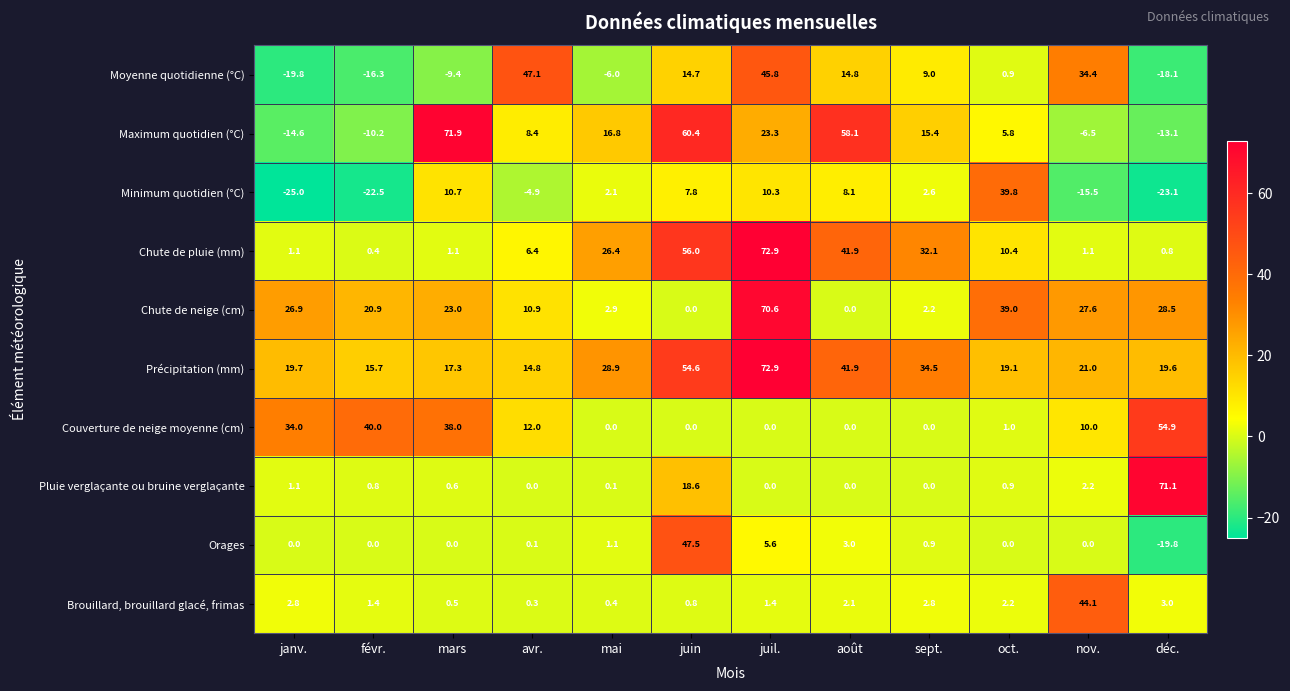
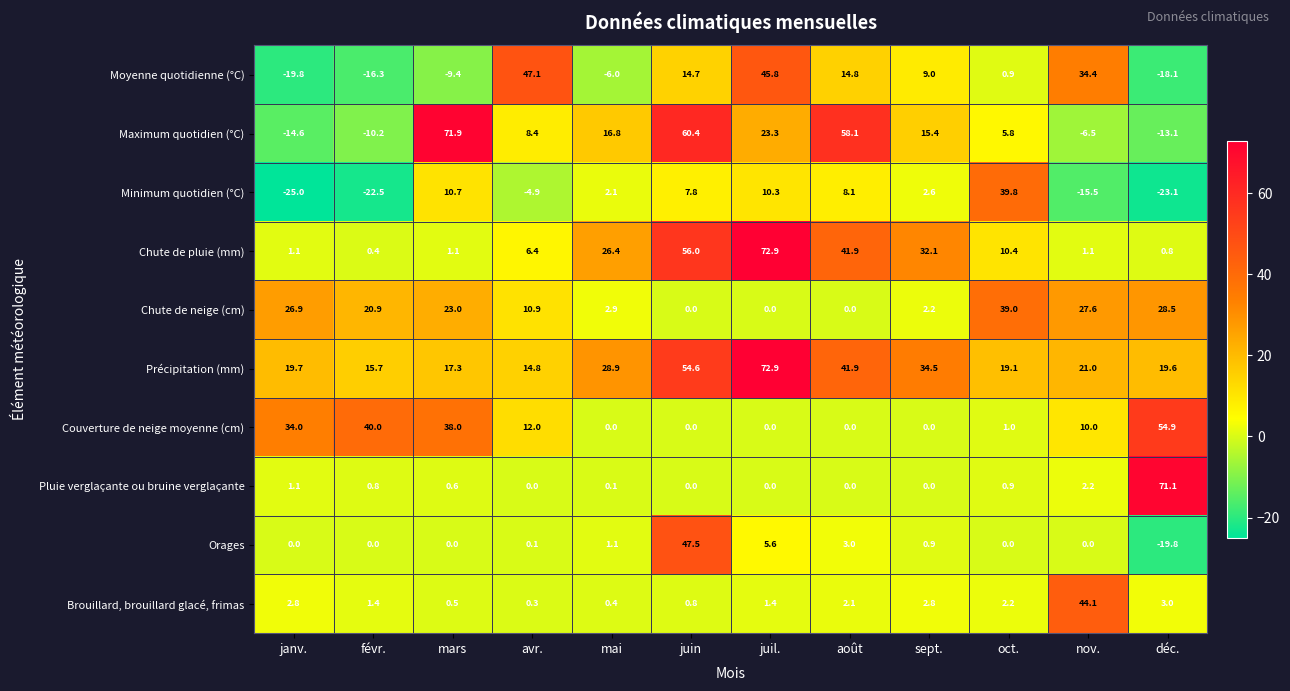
  {
    "Moyenne quotidienne (°C)": {
      "janv.": -19.8,
      "févr.": -16.3,
      "mars": -9.4,
      "avr.": 47.1,
      "mai": -6.0,
      "juin": 14.7,
      "juil.": 45.8,
      "août": 14.8,
      "sept.": 9.0,
      "oct.": 0.9,
      "nov.": 34.4,
      "déc.": -18.1
    },
    "Maximum quotidien (°C)": {
      "janv.": -14.6,
      "févr.": -10.2,
      "mars": 71.9,
      "avr.": 8.4,
      "mai": 16.8,
      "juin": 60.4,
      "juil.": 23.3,
      "août": 58.1,
      "sept.": 15.4,
      "oct.": 5.8,
      "nov.": -6.5,
      "déc.": -13.1
    },
    "Minimum quotidien (°C)": {
      "janv.": -25.0,
      "févr.": -22.5,
      "mars": 10.7,
      "avr.": -4.9,
      "mai": 2.1,
      "juin": 7.8,
      "juil.": 10.3,
      "août": 8.1,
      "sept.": 2.6,
      "oct.": 39.8,
      "nov.": -15.5,
      "déc.": -23.1
    },
    "Chute de pluie (mm)": {
      "janv.": 1.1,
      "févr.": 0.4,
      "mars": 1.1,
      "avr.": 6.4,
      "mai": 26.4,
      "juin": 56.0,
      "juil.": 72.9,
      "août": 41.9,
      "sept.": 32.1,
      "oct.": 10.4,
      "nov.": 1.1,
      "déc.": 0.8
    },
    "Chute de neige (cm)": {
      "janv.": 26.9,
      "févr.": 20.9,
      "mars": 23.0,
      "avr.": 10.9,
      "mai": 2.9,
      "juin": 0.0,
-     "juil.": 70.6,
+     "juil.": 0.0,
      "août": 0.0,
      "sept.": 2.2,
      "oct.": 39.0,
      "nov.": 27.6,
      "déc.": 28.5
    },
    "Précipitation (mm)": {
      "janv.": 19.7,
      "févr.": 15.7,
      "mars": 17.3,
      "avr.": 14.8,
      "mai": 28.9,
      "juin": 54.6,
      "juil.": 72.9,
      "août": 41.9,
      "sept.": 34.5,
      "oct.": 19.1,
      "nov.": 21.0,
      "déc.": 19.6
    },
    "Couverture de neige moyenne (cm)": {
      "janv.": 34.0,
      "févr.": 40.0,
      "mars": 38.0,
      "avr.": 12.0,
      "mai": 0.0,
      "juin": 0.0,
      "juil.": 0.0,
      "août": 0.0,
      "sept.": 0.0,
      "oct.": 1.0,
      "nov.": 10.0,
      "déc.": 54.9
    },
    "Pluie verglaçante ou bruine verglaçante": {
      "janv.": 1.1,
      "févr.": 0.8,
      "mars": 0.6,
      "avr.": 0.0,
      "mai": 0.1,
-     "juin": 18.6,
+     "juin": 0.0,
      "juil.": 0.0,
      "août": 0.0,
      "sept.": 0.0,
      "oct.": 0.9,
      "nov.": 2.2,
      "déc.": 71.1
    },
    "Orages": {
      "janv.": 0.0,
      "févr.": 0.0,
      "mars": 0.0,
      "avr.": 0.1,
      "mai": 1.1,
      "juin": 47.5,
      "juil.": 5.6,
      "août": 3.0,
      "sept.": 0.9,
      "oct.": 0.0,
      "nov.": 0.0,
      "déc.": -19.8
    },
    "Brouillard, brouillard glacé, frimas": {
      "janv.": 2.8,
      "févr.": 1.4,
      "mars": 0.5,
      "avr.": 0.3,
      "mai": 0.4,
      "juin": 0.8,
      "juil.": 1.4,
      "août": 2.1,
      "sept.": 2.8,
      "oct.": 2.2,
      "nov.": 44.1,
      "déc.": 3.0
    }
  }
